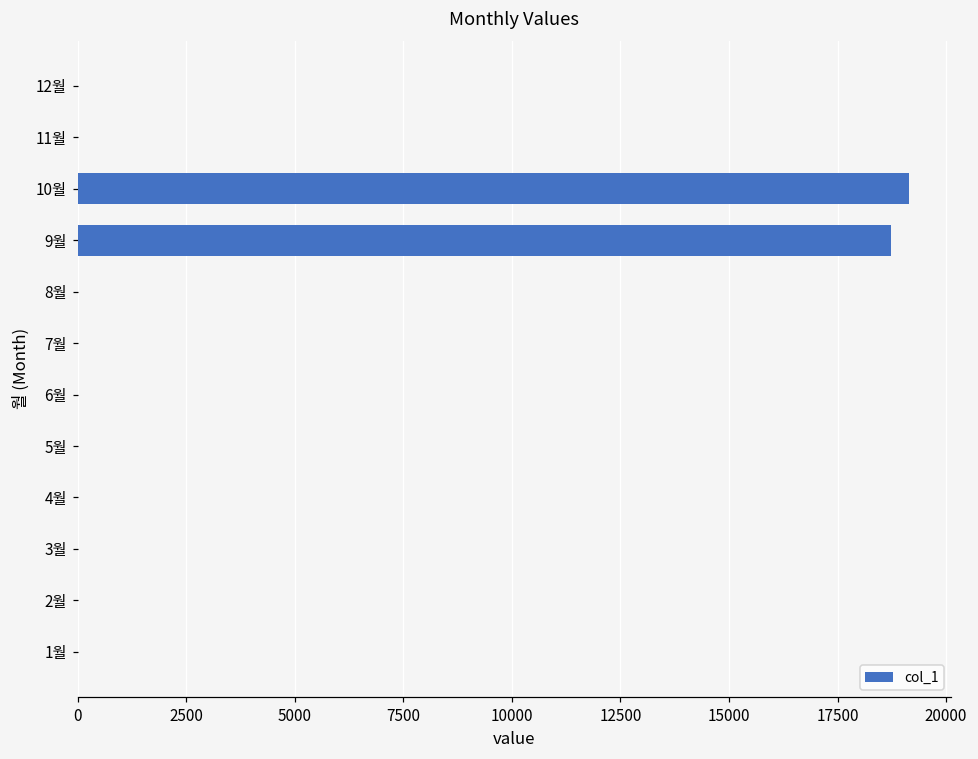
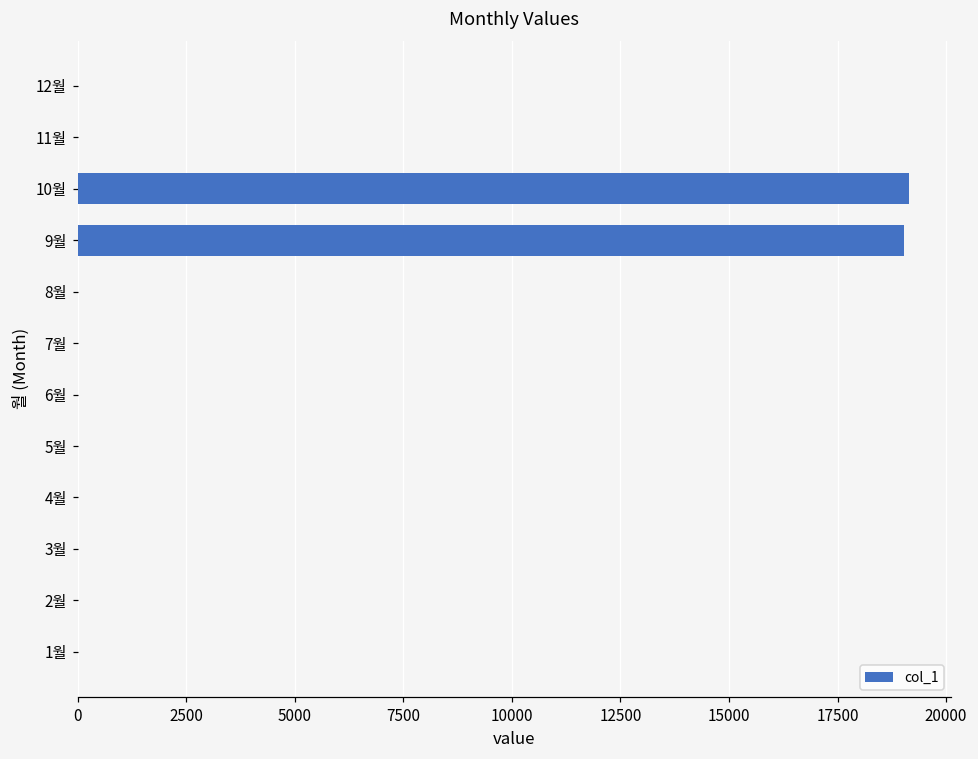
  {
    "12월": 0,
    "11월": 0,
    "10월": 19200,
-   "9월": 18700,
+   "9월": 19000,
    "8월": 0,
    "7월": 0,
    "6월": 0,
    "5월": 0,
    "4월": 0,
    "3월": 0,
    "2월": 0,
    "1월": 0
  }
